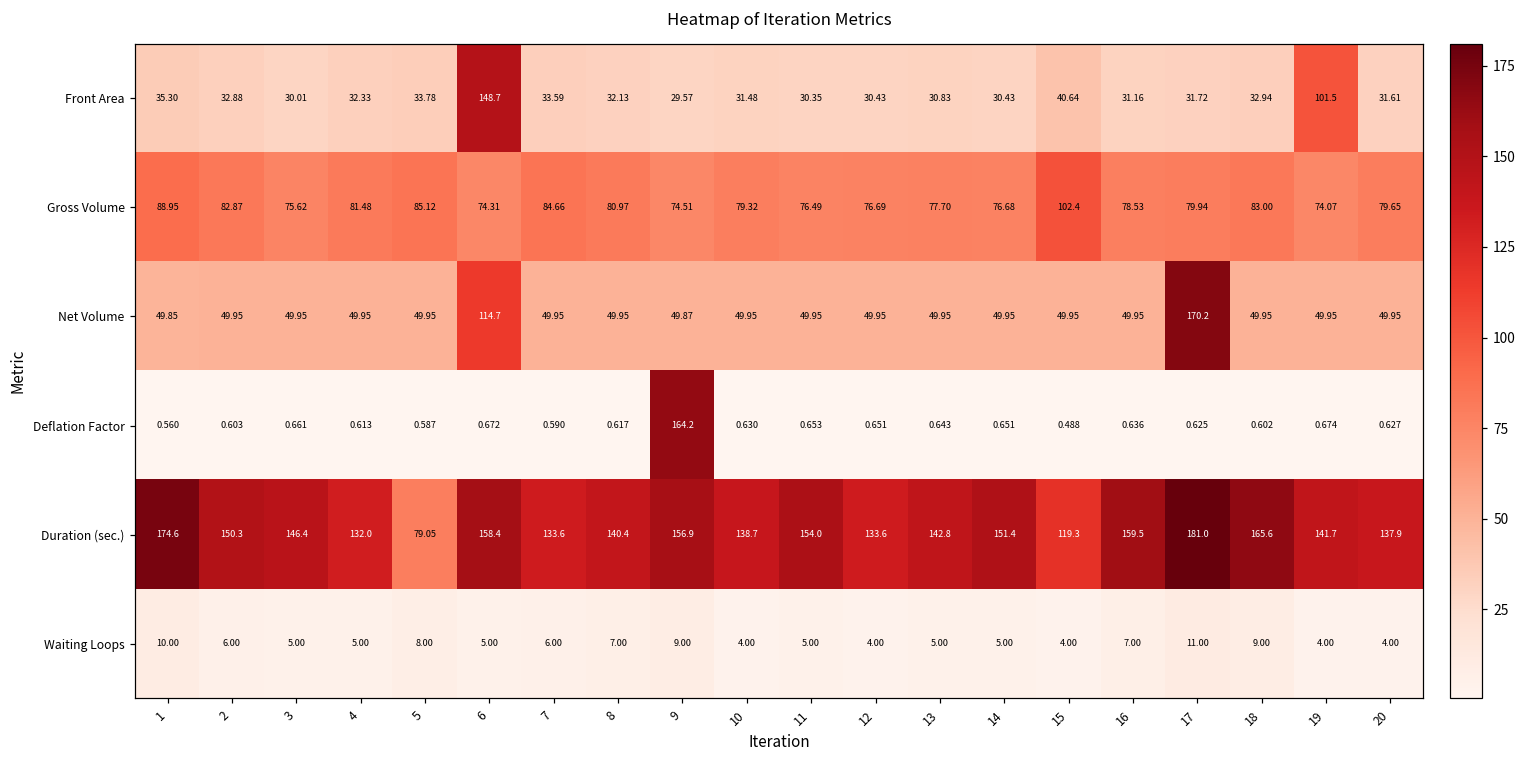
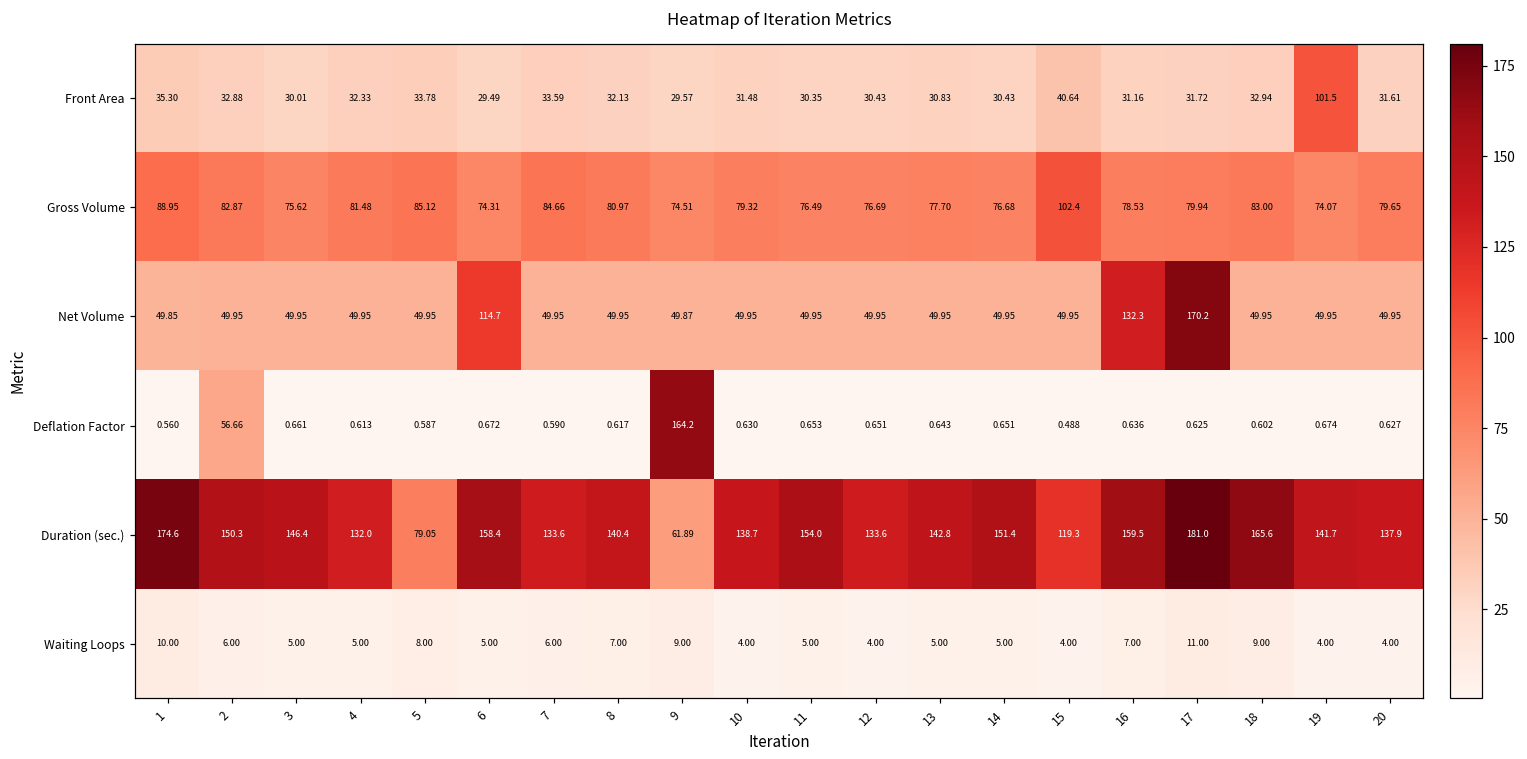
  {
    "Front Area": {
      "1": 35.30,
      "2": 32.88,
      "3": 30.01,
      "4": 32.33,
      "5": 33.78,
-     "6": 148.7,
+     "6": 29.49,
      "7": 33.59,
      "8": 32.13,
      "9": 29.57,
      "10": 31.48,
      "11": 30.35,
      "12": 30.43,
      "13": 30.83,
      "14": 30.43,
      "15": 40.64,
      "16": 31.16,
      "17": 31.72,
      "18": 32.94,
      "19": 101.5,
      "20": 31.61
    },
    "Gross Volume": {
      "1": 88.95,
      "2": 82.87,
      "3": 75.62,
      "4": 81.48,
      "5": 85.12,
      "6": 74.31,
      "7": 84.66,
      "8": 80.97,
      "9": 74.51,
      "10": 79.32,
      "11": 76.49,
      "12": 76.69,
      "13": 77.70,
      "14": 76.68,
      "15": 102.4,
      "16": 78.53,
      "17": 79.94,
      "18": 83.00,
      "19": 74.07,
      "20": 79.65
    },
    "Net Volume": {
      "1": 49.85,
      "2": 49.95,
      "3": 49.95,
      "4": 49.95,
      "5": 49.95,
      "6": 114.7,
      "7": 49.95,
      "8": 49.95,
      "9": 49.87,
      "10": 49.95,
      "11": 49.95,
      "12": 49.95,
      "13": 49.95,
      "14": 49.95,
      "15": 49.95,
-     "16": 49.95,
+     "16": 132.3,
      "17": 170.2,
      "18": 49.95,
      "19": 49.95,
      "20": 49.95
    },
    "Deflation Factor": {
      "1": 0.560,
-     "2": 0.603,
+     "2": 56.66,
      "3": 0.661,
      "4": 0.613,
      "5": 0.587,
      "6": 0.672,
      "7": 0.590,
      "8": 0.617,
      "9": 164.2,
      "10": 0.630,
      "11": 0.653,
      "12": 0.651,
      "13": 0.643,
      "14": 0.651,
      "15": 0.488,
      "16": 0.636,
      "17": 0.625,
      "18": 0.602,
      "19": 0.674,
      "20": 0.627
    },
    "Duration (sec.)": {
      "1": 174.6,
      "2": 150.3,
      "3": 146.4,
      "4": 132.0,
      "5": 79.05,
      "6": 158.4,
      "7": 133.6,
      "8": 140.4,
-     "9": 156.9,
+     "9": 61.89,
      "10": 138.7,
      "11": 154.0,
      "12": 133.6,
      "13": 142.8,
      "14": 151.4,
      "15": 119.3,
      "16": 159.5,
      "17": 181.0,
      "18": 165.6,
      "19": 141.7,
      "20": 137.9
    },
    "Waiting Loops": {
      "1": 10.00,
      "2": 6.00,
      "3": 5.00,
      "4": 5.00,
      "5": 8.00,
      "6": 5.00,
      "7": 6.00,
      "8": 7.00,
      "9": 9.00,
      "10": 4.00,
      "11": 5.00,
      "12": 4.00,
      "13": 5.00,
      "14": 5.00,
      "15": 4.00,
      "16": 7.00,
      "17": 11.00,
      "18": 9.00,
      "19": 4.00,
      "20": 4.00
    }
  }
